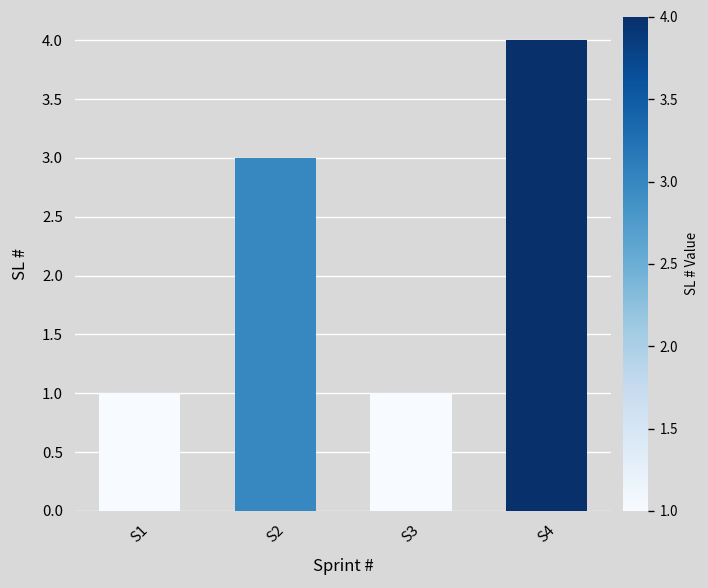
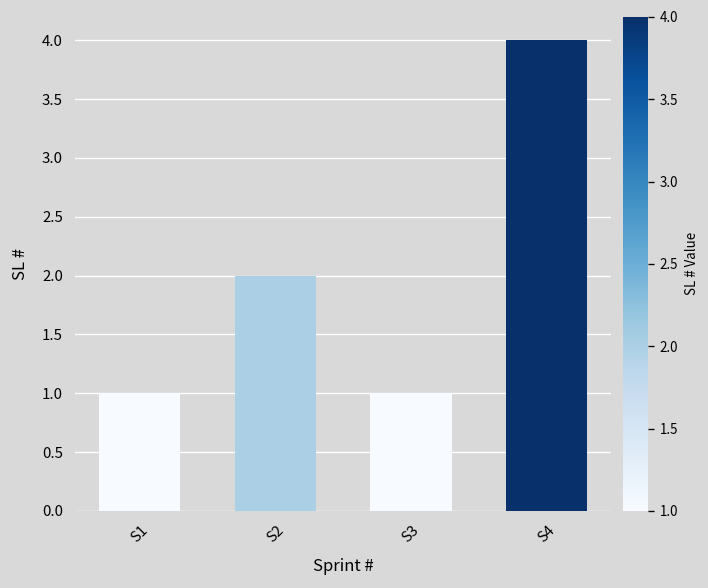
  {
    "S1": 1,
-   "S2": 3,
+   "S2": 2,
    "S3": 1,
    "S4": 4
  }
